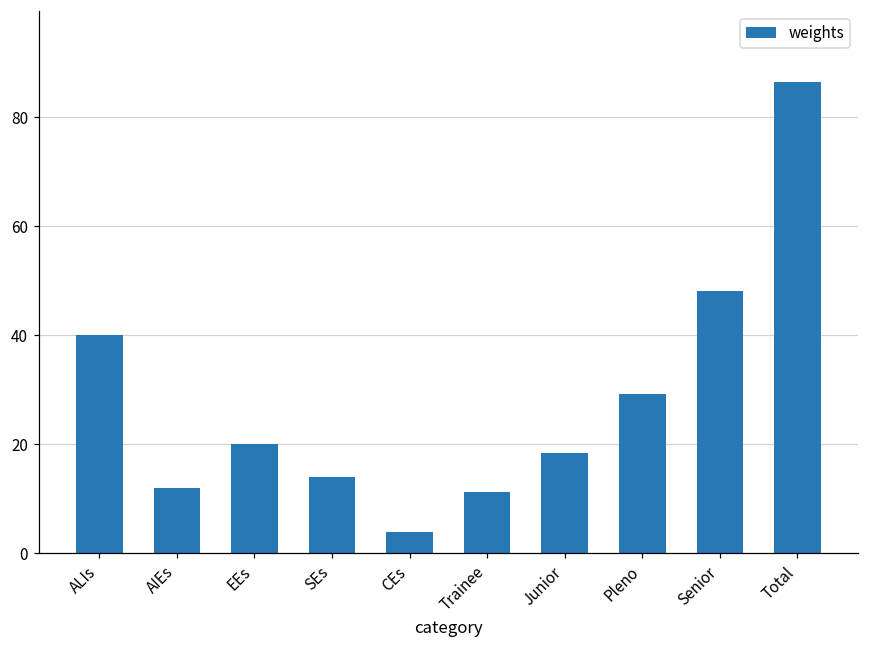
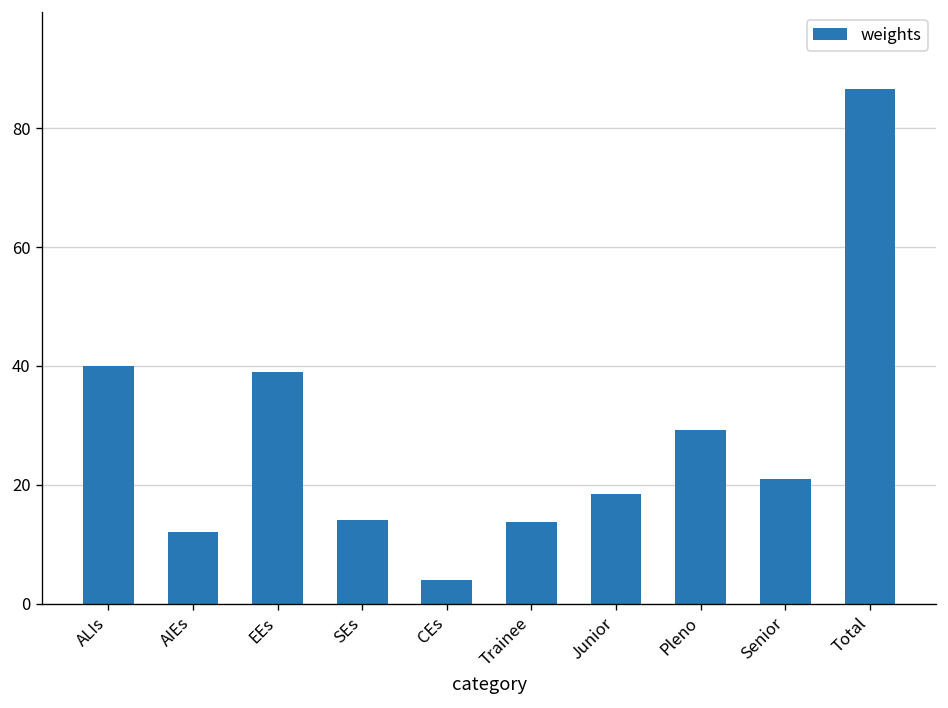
  {
    "ALIs": 40,
    "AIEs": 12,
-   "EEs": 20,
+   "EEs": 39,
    "SEs": 14,
    "CEs": 4,
-   "Trainee": 11,
+   "Trainee": 14,
    "Junior": 18,
    "Pleno": 29,
-   "Senior": 48,
+   "Senior": 21,
    "Total": 87
  }
